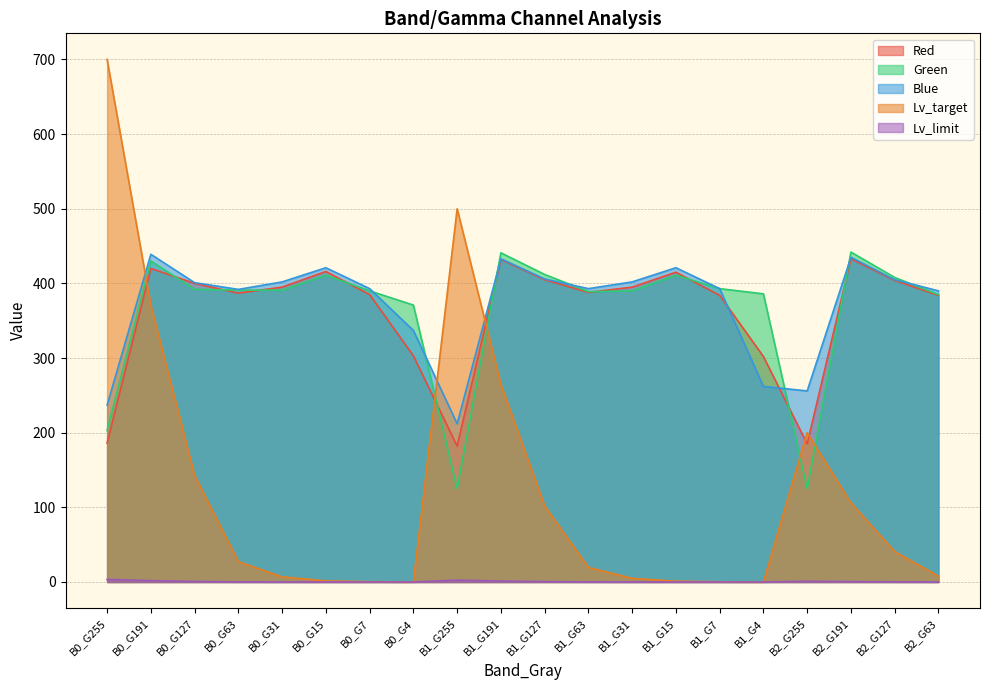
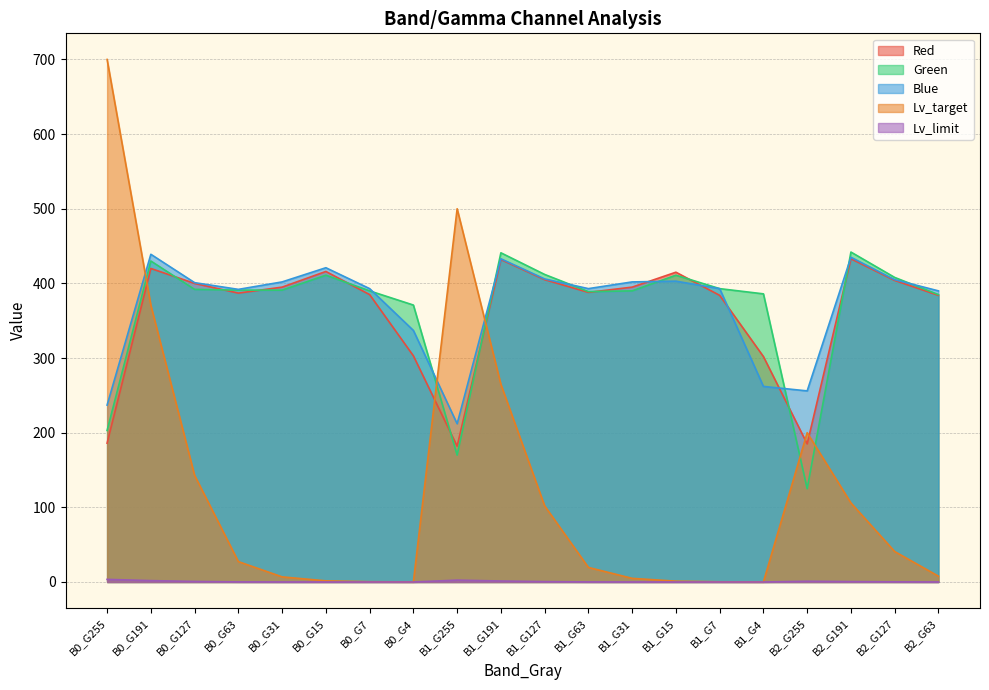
  {
    "Green": {
      "B0_G255": 200,
      "B0_G191": 430,
      "B0_G127": 390,
      "B0_G31": 390,
      "B0_G15": 410,
      "B0_G4": 370,
-     "B1_G255": 130,
+     "B1_G255": 170,
      "B1_G191": 440,
      "B1_G127": 410,
      "B1_G31": 390,
      "B1_G15": 410,
      "B1_G4": 390,
      "B2_G255": 130,
      "B2_G191": 440
    },
    "Blue": {
      "B0_G255": 240,
      "B0_G191": 440,
      "B0_G31": 400,
      "B0_G15": 420,
      "B0_G4": 340,
      "B1_G255": 210,
      "B1_G63": 390,
      "B1_G31": 400,
-     "B1_G15": 420,
+     "B1_G15": 400,
      "B1_G4": 260,
      "B2_G255": 260,
      "B2_G63": 390
    },
    "Lv_limit": {
      "B0_G255": 0,
      "B0_G191": 0,
      "B0_G127": 0,
      "B0_G63": 0,
      "B0_G31": 0,
      "B1_G255": 0,
      "B1_G191": 0,
      "B1_G127": 0,
      "B1_G63": 0,
      "B1_G31": 0,
      "B2_G255": 0,
      "B2_G191": 0,
      "B2_G127": 0,
      "B2_G63": 0
    }
  }
